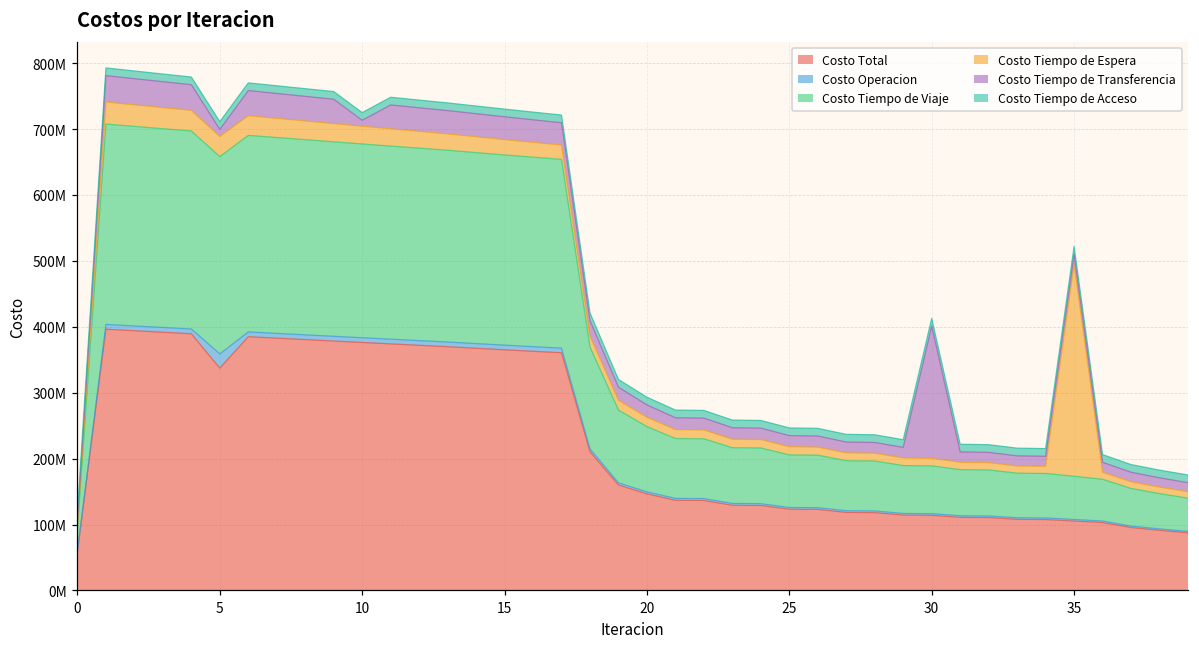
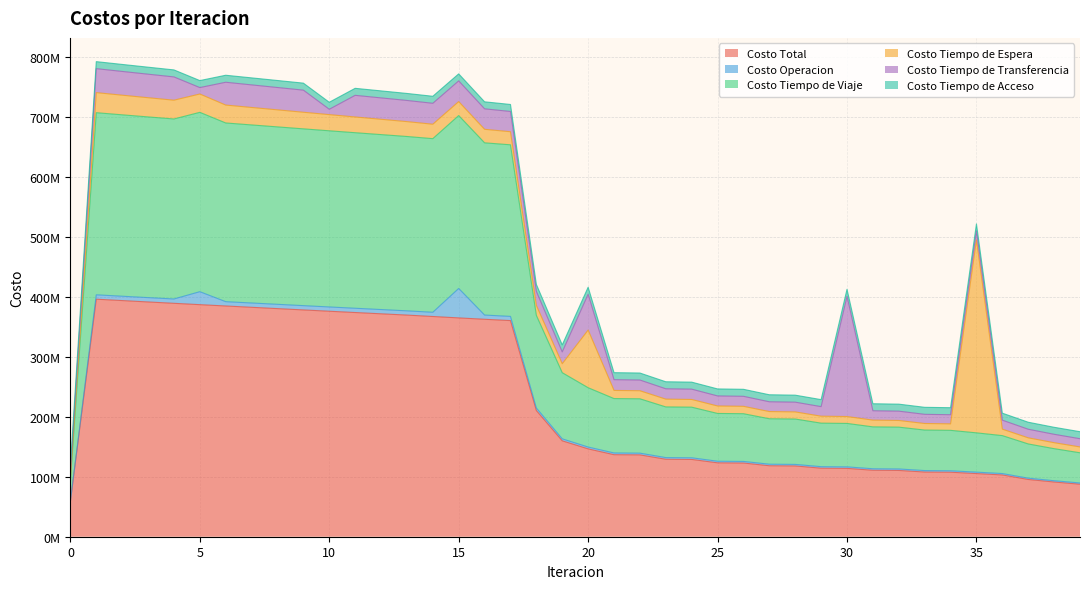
  {
    "Costo Total": {
-     "5": 340000000,
+     "5": 390000000,
      "10": 380000000,
      "15": 370000000
    },
    "Costo Operacion": {
      "5": 20000000,
      "10": 10000000,
-     "15": 10000000
+     "15": 50000000
    },
    "Costo Tiempo de Espera": {
      "5": 30000000,
      "10": 30000000,
      "15": 20000000,
-     "20": 10000000,
+     "20": 100000000,
      "25": 10000000,
      "30": 10000000,
      "35": 320000000
    },
    "Costo Tiempo de Transferencia": {
      "0": 10000000,
      "5": 10000000,
      "10": 10000000,
      "15": 30000000,
-     "20": 20000000,
+     "20": 60000000,
      "25": 20000000,
      "30": 200000000,
      "35": 20000000
    }
  }
